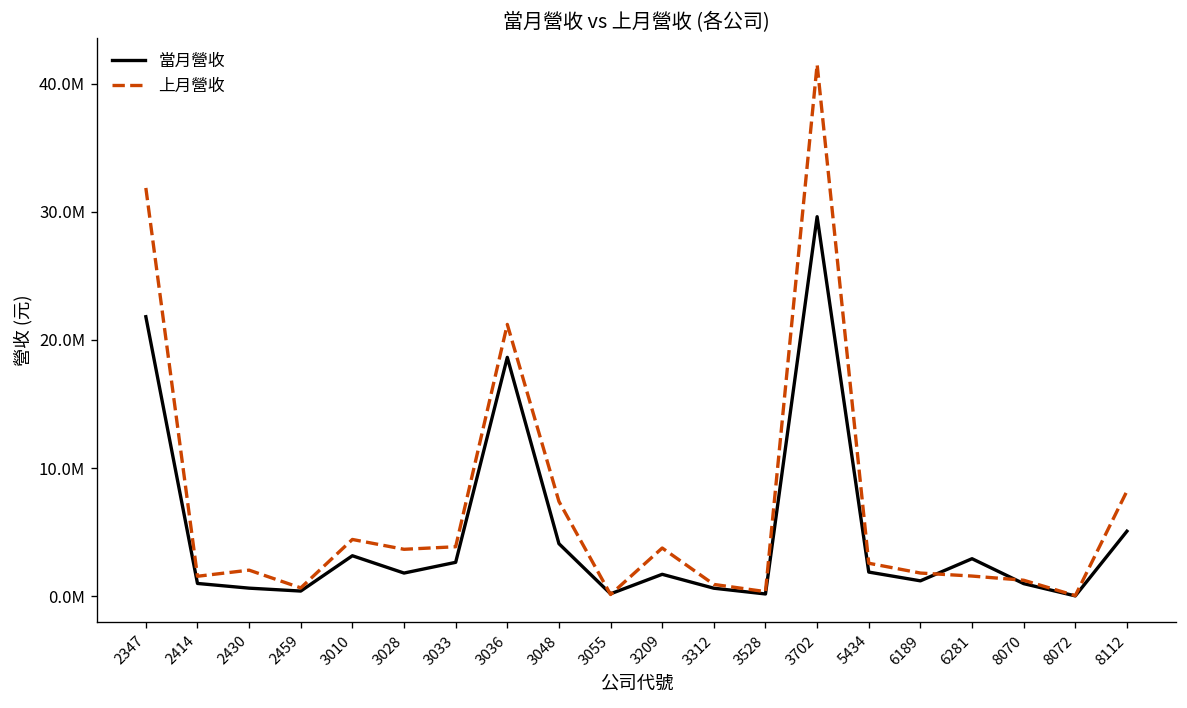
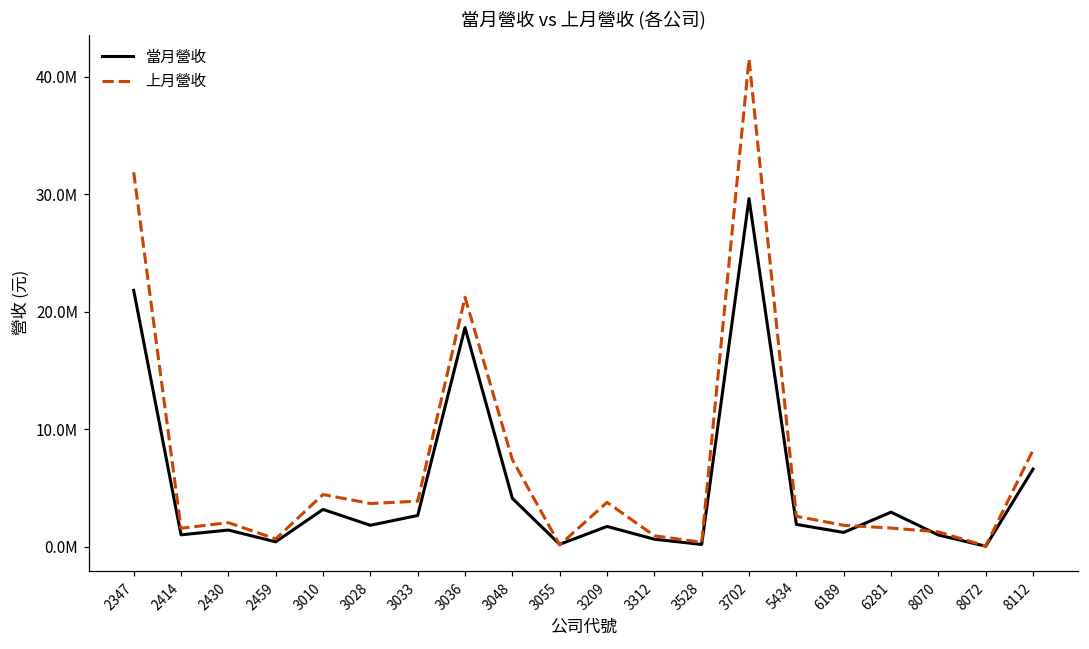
  {
    "當月營收": {
      "2347": 21800000,
      "2414": 1000000,
-     "2430": 600000,
+     "2430": 1400000,
      "2459": 400000,
      "3010": 3200000,
      "3028": 1800000,
      "3033": 2700000,
      "3036": 18600000,
      "3048": 4100000,
      "3209": 1700000,
      "3312": 600000,
      "3702": 29600000,
      "5434": 1900000,
      "6189": 1200000,
      "6281": 2900000,
      "8070": 1000000,
-     "8112": 5100000
+     "8112": 6600000
    },
    "上月營收": {
      "2347": 31900000,
      "2414": 1600000,
      "2430": 2100000,
      "2459": 700000,
      "3010": 4400000,
      "3028": 3700000,
      "3033": 3900000,
      "3036": 21200000,
      "3048": 7400000,
      "3209": 3800000,
      "3312": 900000,
      "3702": 41500000,
      "5434": 2600000,
      "6189": 1800000,
      "6281": 1600000,
      "8070": 1300000,
      "8112": 8200000
    }
  }
